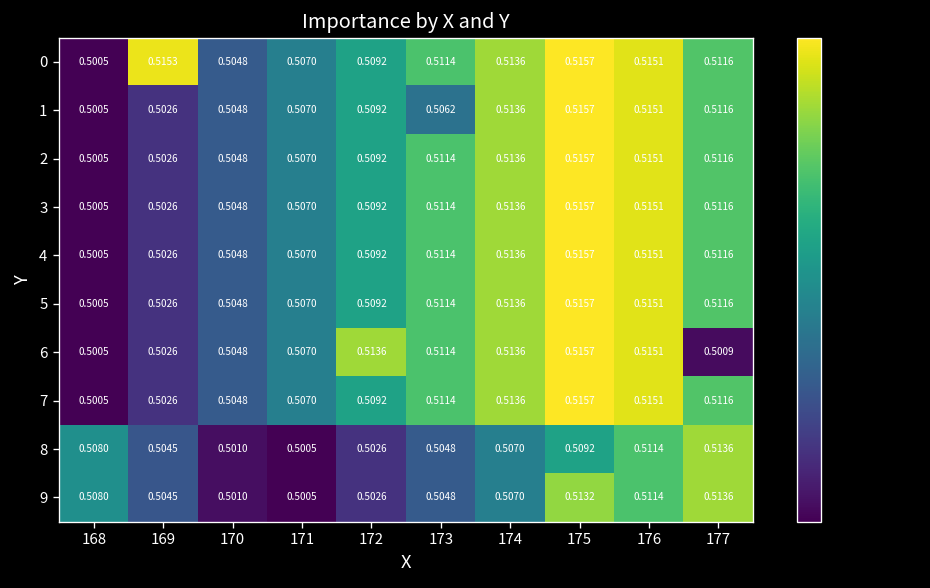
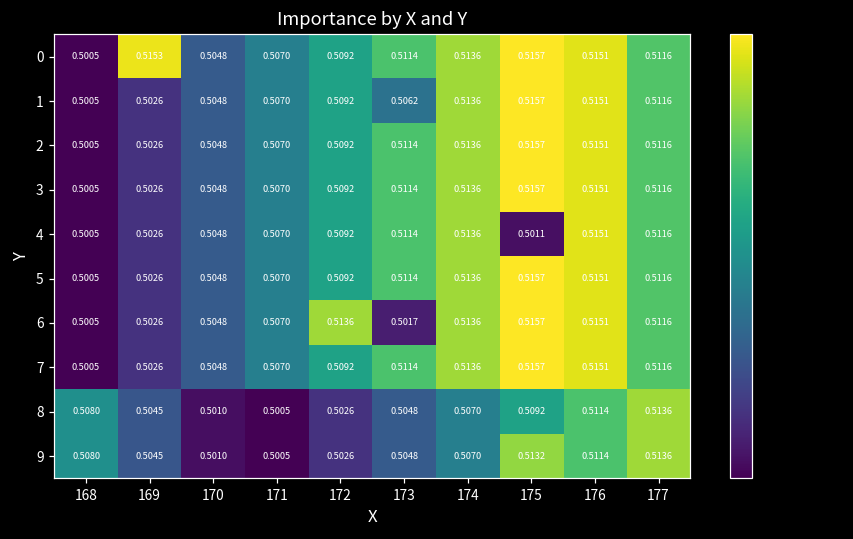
  {
    "0": {
      "168": 0.5005,
      "169": 0.5153,
      "170": 0.5048,
      "171": 0.5070,
      "172": 0.5092,
      "173": 0.5114,
      "174": 0.5136,
      "175": 0.5157,
      "176": 0.5151,
      "177": 0.5116
    },
    "1": {
      "168": 0.5005,
      "169": 0.5026,
      "170": 0.5048,
      "171": 0.5070,
      "172": 0.5092,
      "173": 0.5062,
      "174": 0.5136,
      "175": 0.5157,
      "176": 0.5151,
      "177": 0.5116
    },
    "2": {
      "168": 0.5005,
      "169": 0.5026,
      "170": 0.5048,
      "171": 0.5070,
      "172": 0.5092,
      "173": 0.5114,
      "174": 0.5136,
      "175": 0.5157,
      "176": 0.5151,
      "177": 0.5116
    },
    "3": {
      "168": 0.5005,
      "169": 0.5026,
      "170": 0.5048,
      "171": 0.5070,
      "172": 0.5092,
      "173": 0.5114,
      "174": 0.5136,
      "175": 0.5157,
      "176": 0.5151,
      "177": 0.5116
    },
    "4": {
      "168": 0.5005,
      "169": 0.5026,
      "170": 0.5048,
      "171": 0.5070,
      "172": 0.5092,
      "173": 0.5114,
      "174": 0.5136,
-     "175": 0.5157,
+     "175": 0.5011,
      "176": 0.5151,
      "177": 0.5116
    },
    "5": {
      "168": 0.5005,
      "169": 0.5026,
      "170": 0.5048,
      "171": 0.5070,
      "172": 0.5092,
      "173": 0.5114,
      "174": 0.5136,
      "175": 0.5157,
      "176": 0.5151,
      "177": 0.5116
    },
    "6": {
      "168": 0.5005,
      "169": 0.5026,
      "170": 0.5048,
      "171": 0.5070,
      "172": 0.5136,
-     "173": 0.5114,
+     "173": 0.5017,
      "174": 0.5136,
      "175": 0.5157,
      "176": 0.5151,
-     "177": 0.5009
+     "177": 0.5116
    },
    "7": {
      "168": 0.5005,
      "169": 0.5026,
      "170": 0.5048,
      "171": 0.5070,
      "172": 0.5092,
      "173": 0.5114,
      "174": 0.5136,
      "175": 0.5157,
      "176": 0.5151,
      "177": 0.5116
    },
    "8": {
      "168": 0.5080,
      "169": 0.5045,
      "170": 0.5010,
      "171": 0.5005,
      "172": 0.5026,
      "173": 0.5048,
      "174": 0.5070,
      "175": 0.5092,
      "176": 0.5114,
      "177": 0.5136
    },
    "9": {
      "168": 0.5080,
      "169": 0.5045,
      "170": 0.5010,
      "171": 0.5005,
      "172": 0.5026,
      "173": 0.5048,
      "174": 0.5070,
      "175": 0.5132,
      "176": 0.5114,
      "177": 0.5136
    }
  }
